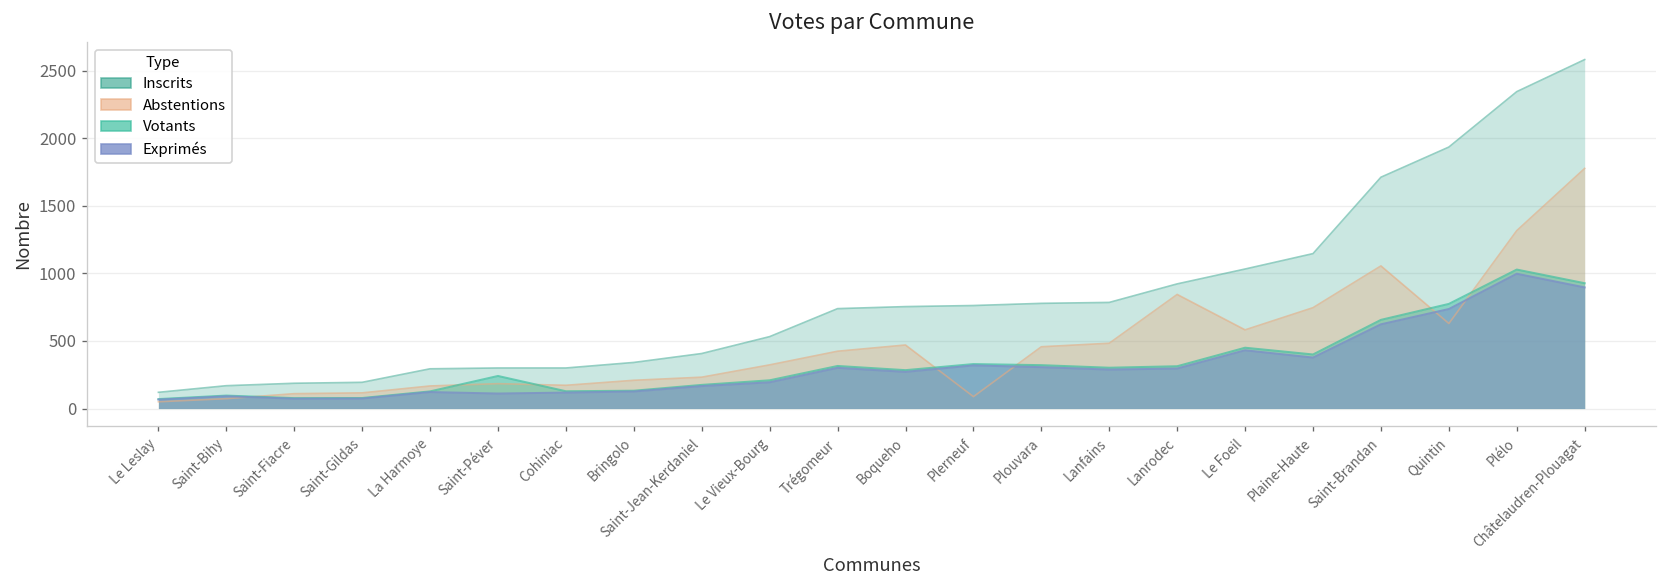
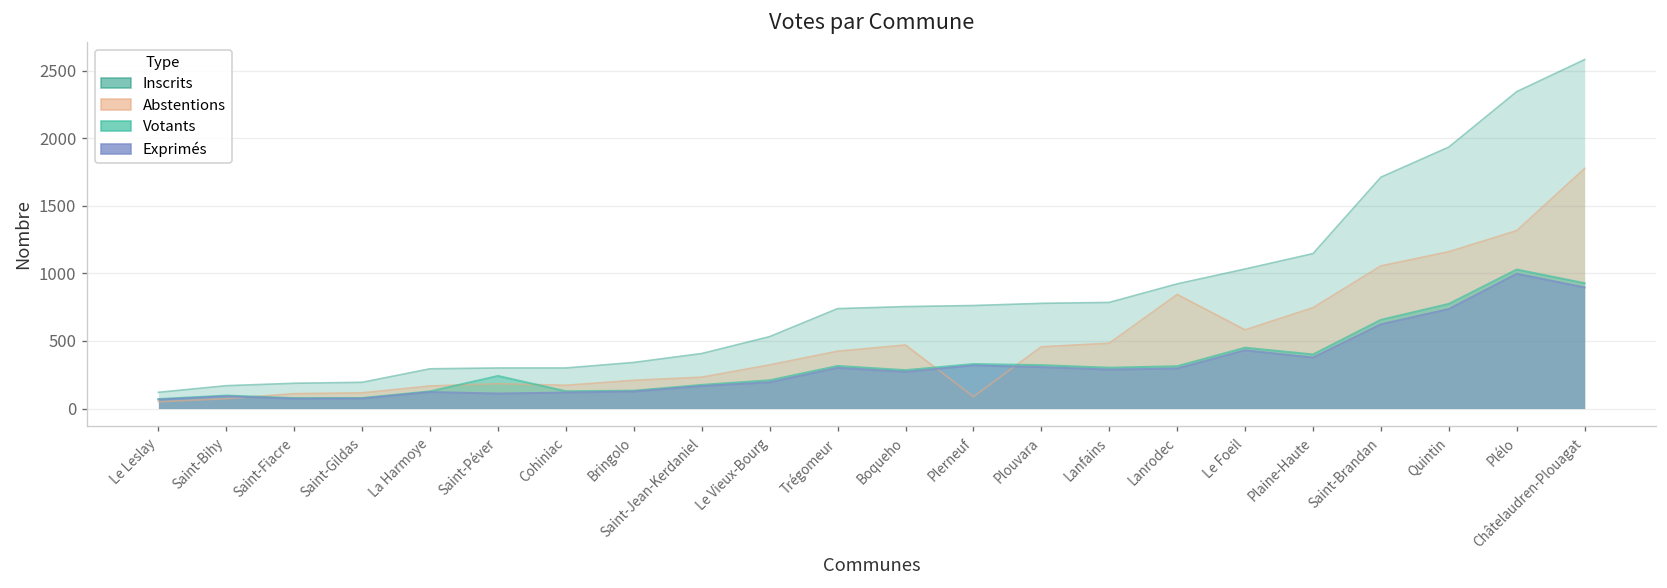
  {
    "Abstentions": {
      "Saint-Fiacre": 110,
      "Saint-Gildas": 120,
      "La Harmoye": 170,
      "Saint-Péver": 180,
      "Cohiniac": 170,
      "Bringolo": 210,
      "Saint-Jean-Kerdaniel": 230,
      "Le Vieux-Bourg": 320,
      "Trégomeur": 420,
      "Boqueho": 470,
      "Plerneuf": 90,
      "Plouvara": 460,
      "Lanfains": 480,
      "Lanrodec": 840,
      "Le Foeil": 580,
      "Plaine-Haute": 750,
      "Saint-Brandan": 1060,
-     "Quintin": 630,
+     "Quintin": 1160,
      "Plélo": 1320,
      "Châtelaudren-Plouagat": 1780
    }
  }
